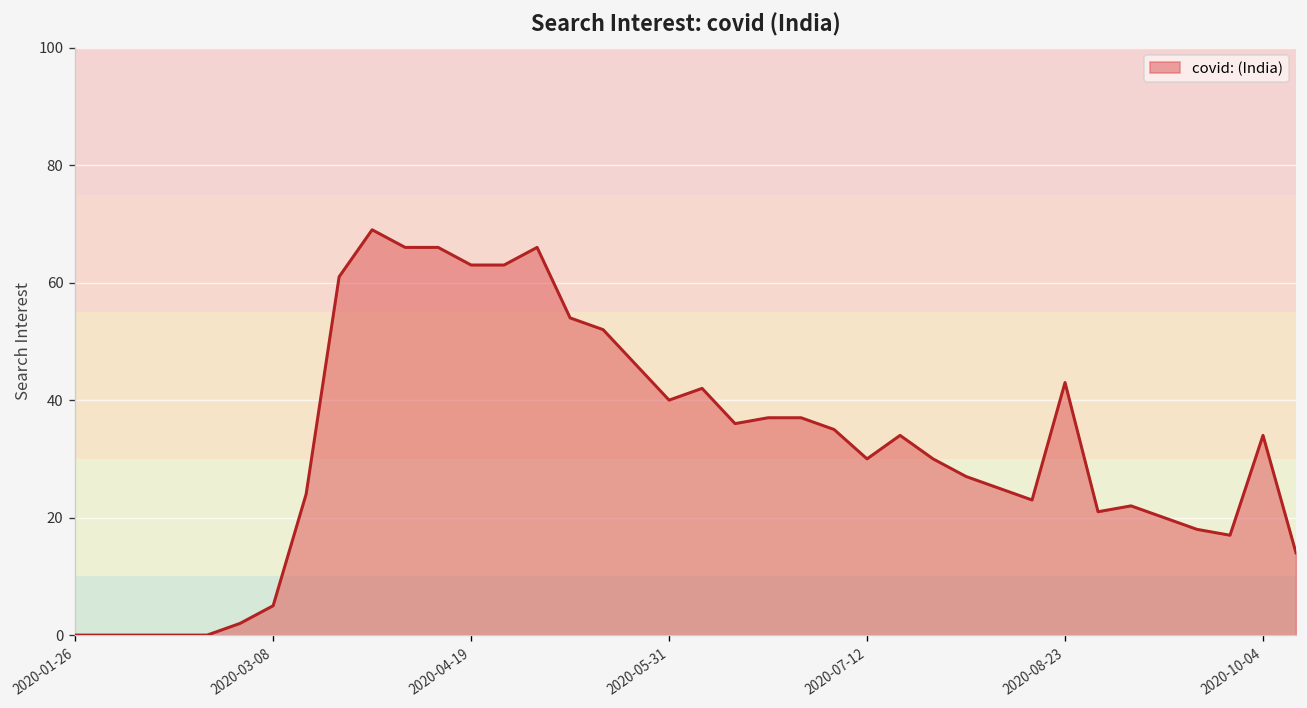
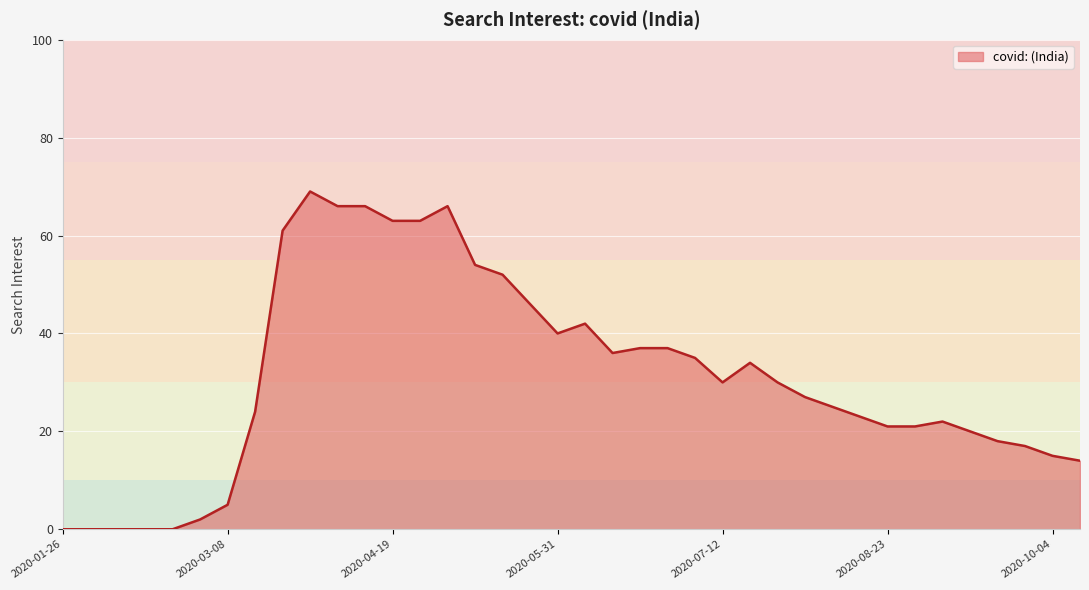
  {
    "2020-01-26": 0,
    "2020-03-08": 5,
    "2020-04-19": 63,
    "2020-05-31": 40,
    "2020-07-12": 30,
-   "2020-08-23": 43,
-   "2020-10-04": 34
+   "2020-08-23": 21,
+   "2020-10-04": 15
  }
